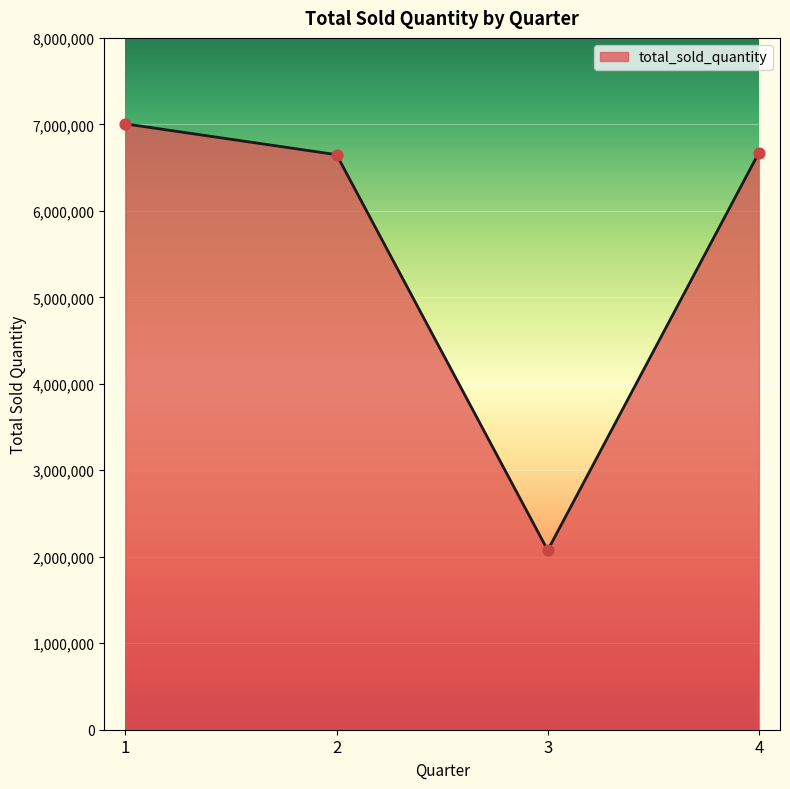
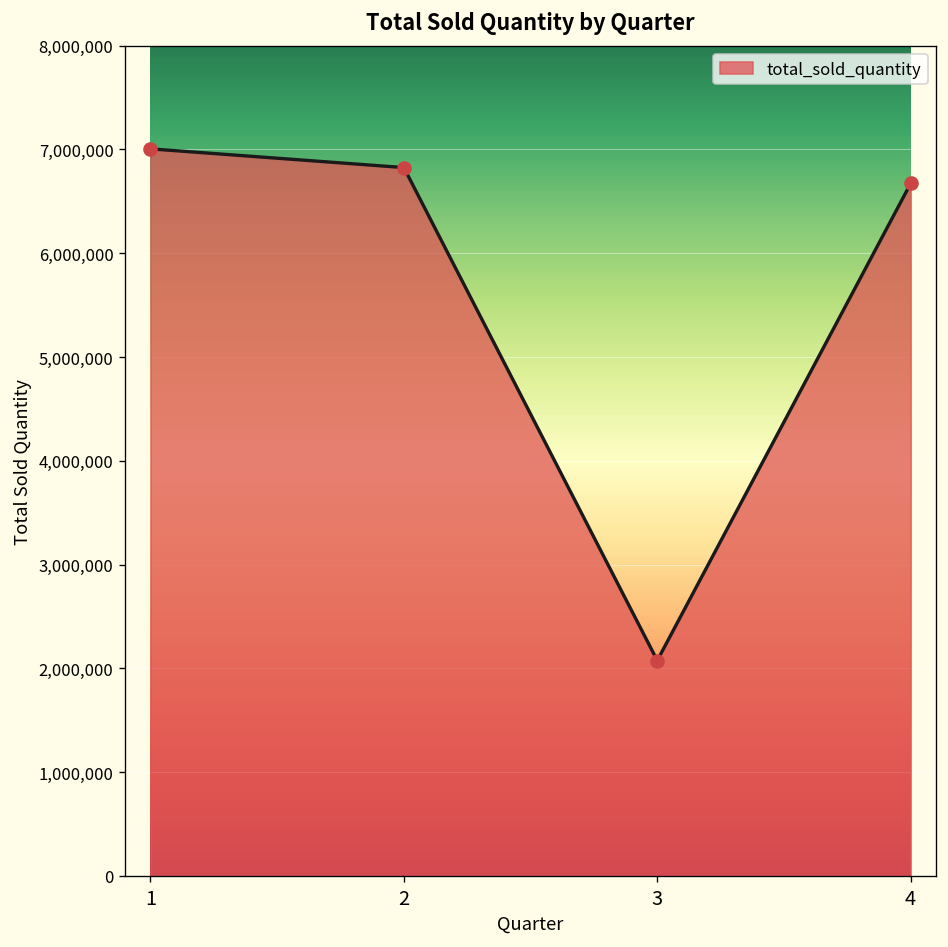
  {
    "1": "7,000,000",
-   "2": "6,600,000",
+   "2": "6,800,000",
    "3": "2,100,000",
    "4": "6,700,000"
  }
